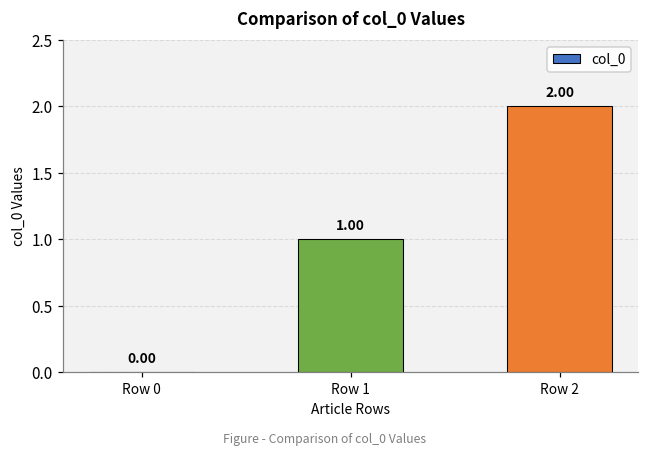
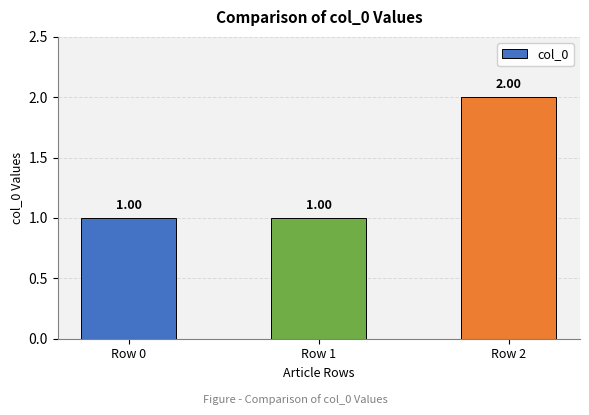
  {
-   "Row 0": 0.00,
+   "Row 0": 1.00,
    "Row 1": 1.00,
    "Row 2": 2.00
  }
